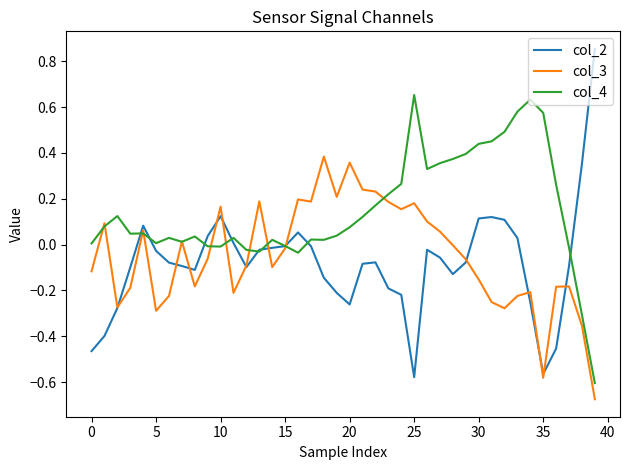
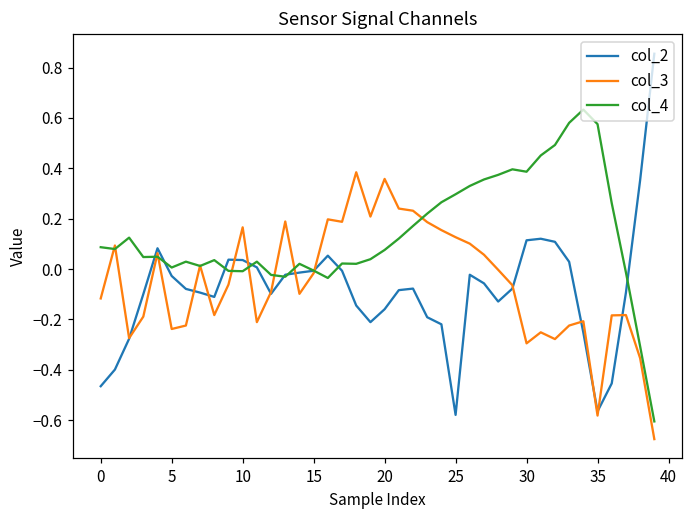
  {
    "col_2": {
      "0": -0.46,
      "5": -0.03,
-     "10": 0.12,
-     "20": -0.26,
+     "10": 0.04,
+     "20": -0.16,
      "25": -0.58,
      "30": 0.11,
      "35": -0.56
    },
    "col_3": {
      "0": -0.12,
-     "5": -0.29,
+     "5": -0.24,
      "10": 0.17,
      "20": 0.36,
-     "25": 0.18,
-     "30": -0.15,
+     "25": 0.13,
+     "30": -0.29,
      "35": -0.58
    },
    "col_4": {
-     "0": 0.01,
+     "0": 0.09,
      "5": 0.01,
      "10": -0.01,
      "20": 0.08,
-     "25": 0.65,
-     "30": 0.44,
+     "25": 0.30,
+     "30": 0.39,
      "35": 0.58
    }
  }
